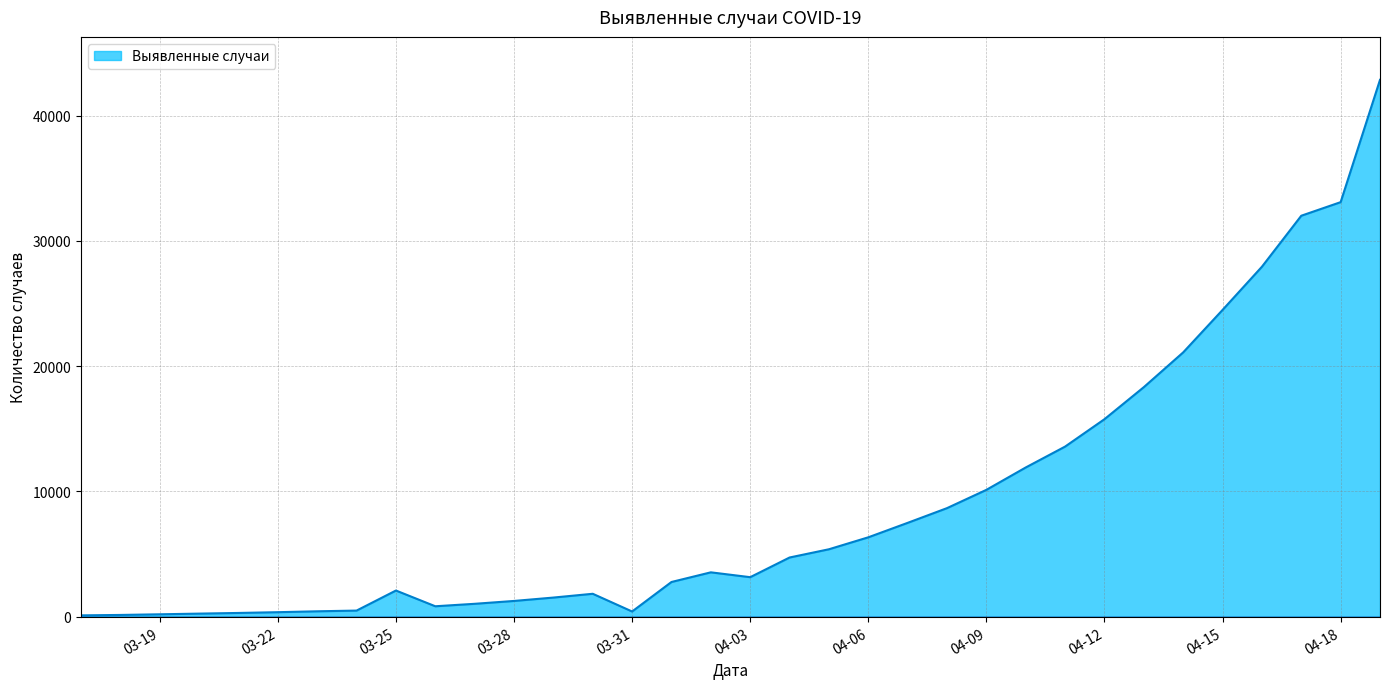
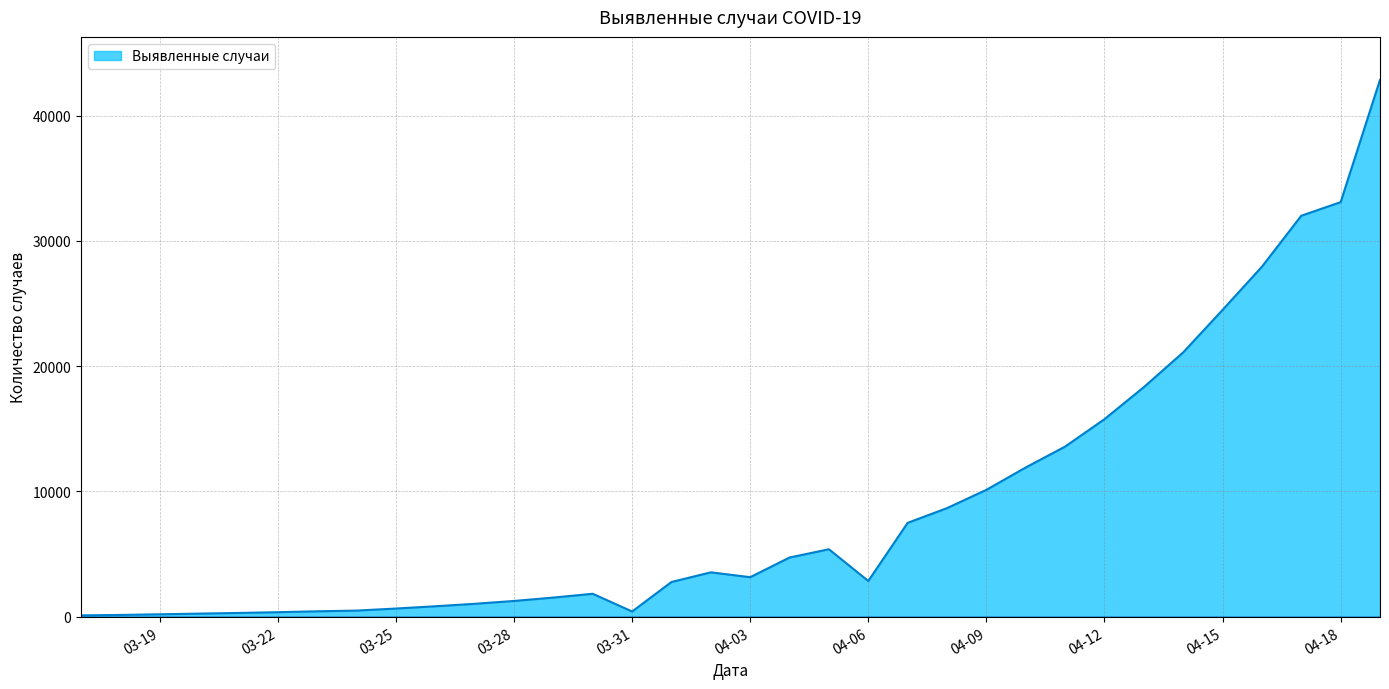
  {
    "03-19": 200,
    "03-22": 400,
-   "03-25": 2100,
+   "03-25": 700,
    "03-28": 1300,
    "03-31": 400,
    "04-03": 3200,
-   "04-06": 6300,
+   "04-06": 2900,
    "04-09": 10100,
    "04-12": 15800,
    "04-15": 24500,
    "04-18": 33100
  }
